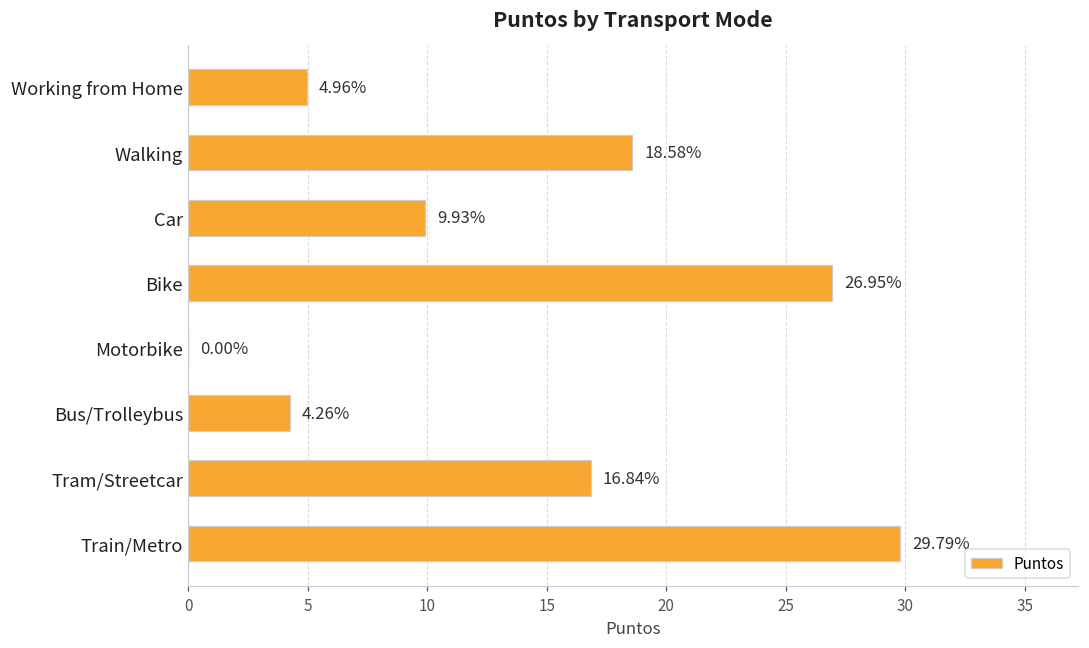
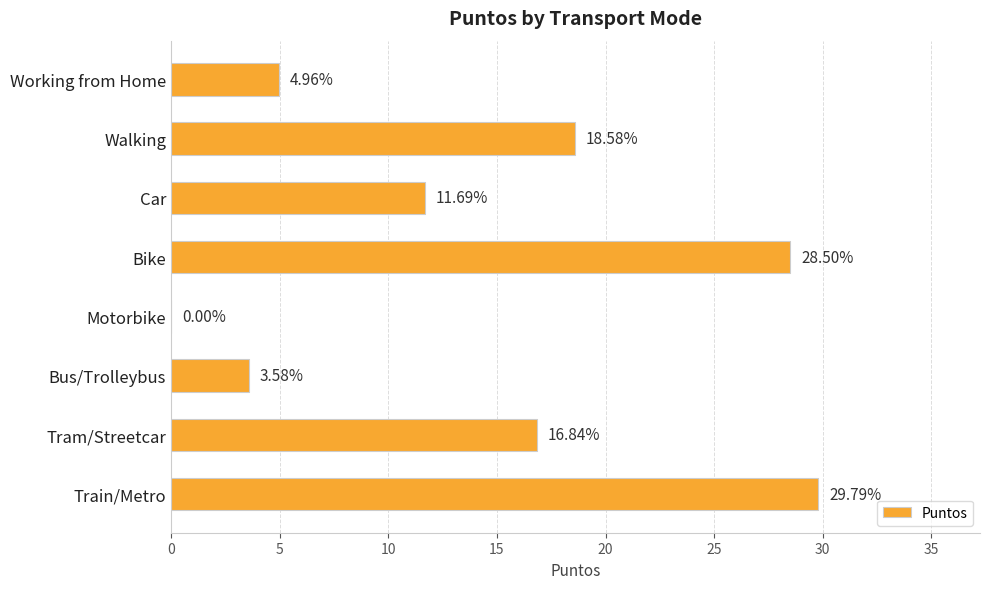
  {
    "Working from Home": "4.96%",
    "Walking": "18.58%",
-   "Car": "9.93%",
-   "Bike": "26.95%",
+   "Car": "11.69%",
+   "Bike": "28.50%",
    "Motorbike": "0.00%",
-   "Bus/Trolleybus": "4.26%",
+   "Bus/Trolleybus": "3.58%",
    "Tram/Streetcar": "16.84%"
  }
